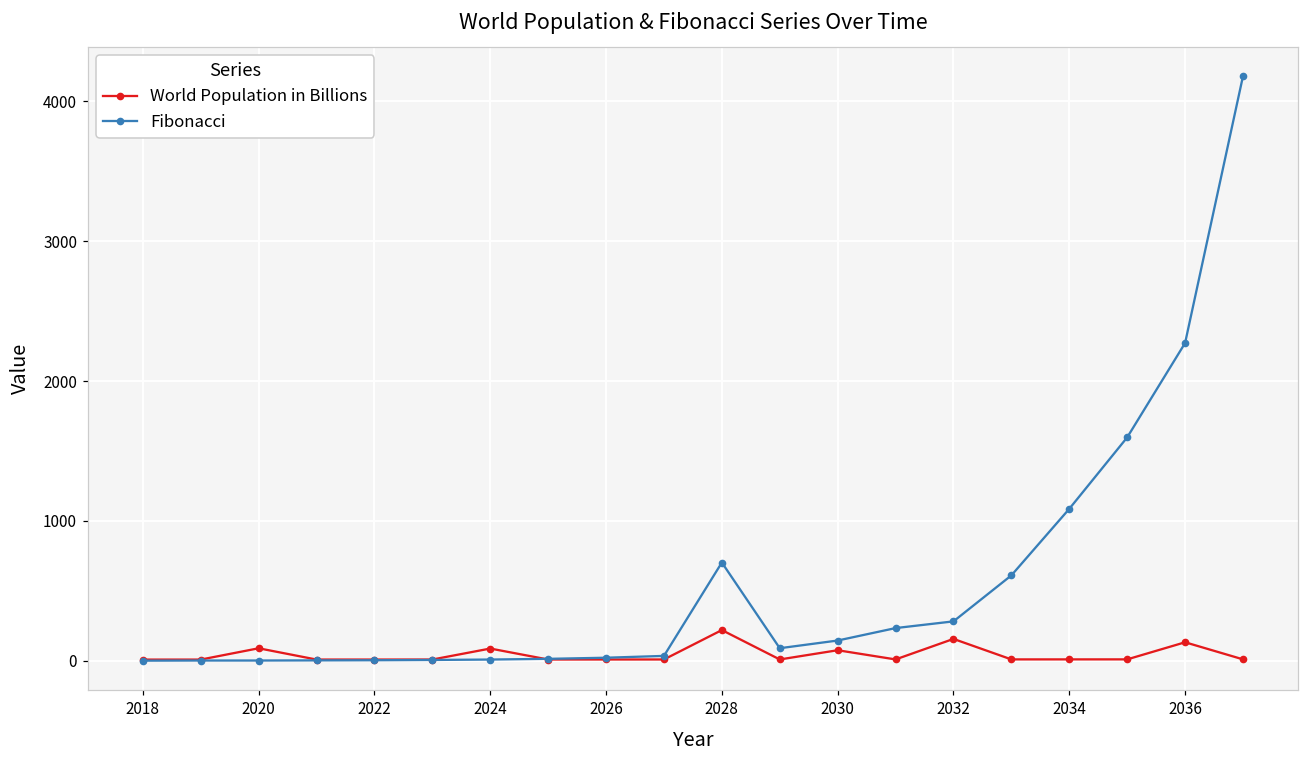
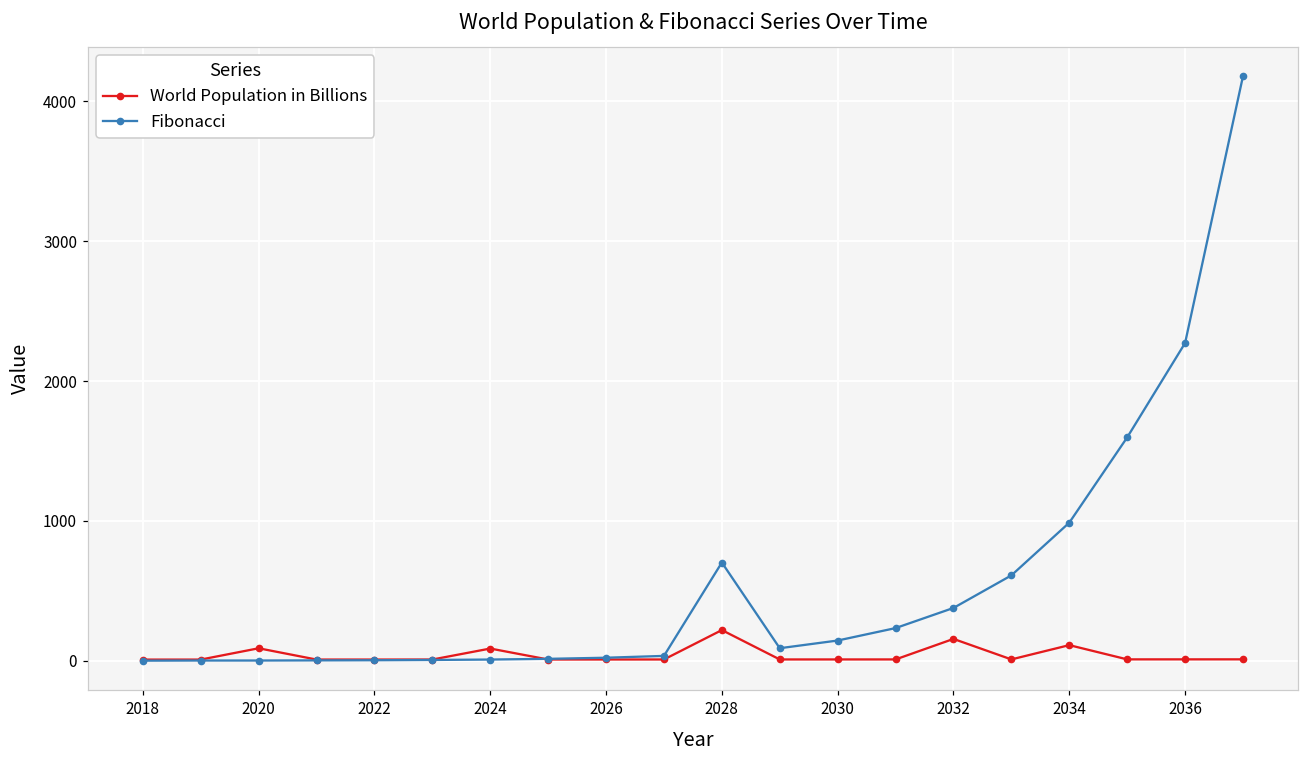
  {
    "World Population in Billions": {
      "2020": 90,
      "2024": 90,
      "2028": 220,
-     "2030": 70,
+     "2030": 10,
      "2032": 160,
-     "2034": 10,
-     "2036": 130
+     "2034": 110,
+     "2036": 10
    },
    "Fibonacci": {
      "2020": 0,
      "2024": 10,
      "2028": 700,
      "2030": 140,
-     "2032": 280,
-     "2034": 1090,
+     "2032": 380,
+     "2034": 990,
      "2036": 2270
    }
  }
